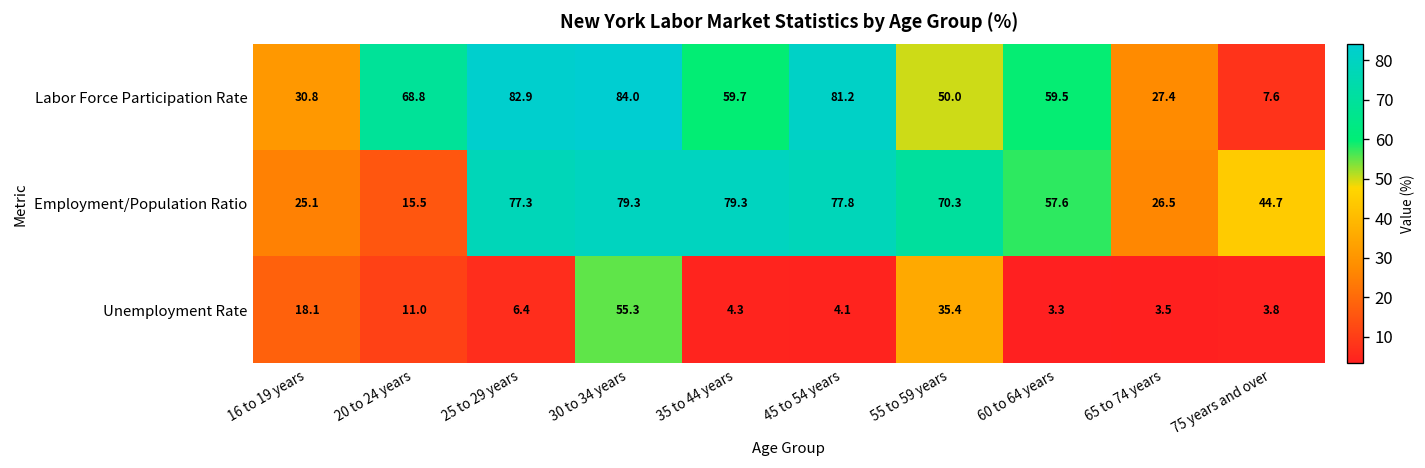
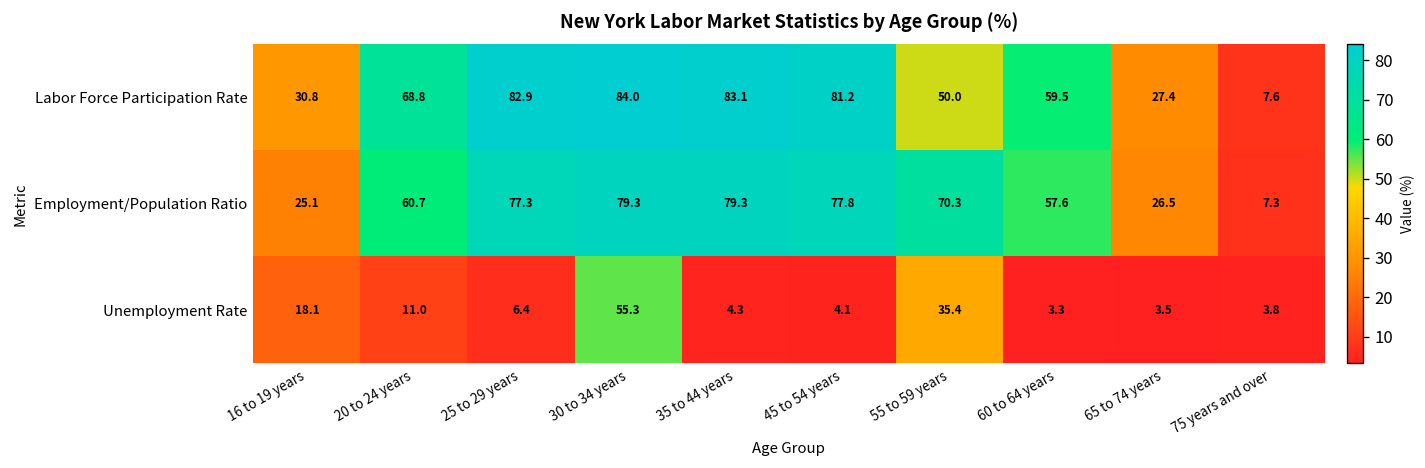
  {
    "Labor Force Participation Rate": {
      "16 to 19 years": 30.8,
      "20 to 24 years": 68.8,
      "25 to 29 years": 82.9,
      "30 to 34 years": 84.0,
-     "35 to 44 years": 59.7,
+     "35 to 44 years": 83.1,
      "45 to 54 years": 81.2,
      "55 to 59 years": 50.0,
      "60 to 64 years": 59.5,
      "65 to 74 years": 27.4,
      "75 years and over": 7.6
    },
    "Employment/Population Ratio": {
      "16 to 19 years": 25.1,
-     "20 to 24 years": 15.5,
+     "20 to 24 years": 60.7,
      "25 to 29 years": 77.3,
      "30 to 34 years": 79.3,
      "35 to 44 years": 79.3,
      "45 to 54 years": 77.8,
      "55 to 59 years": 70.3,
      "60 to 64 years": 57.6,
      "65 to 74 years": 26.5,
-     "75 years and over": 44.7
+     "75 years and over": 7.3
    },
    "Unemployment Rate": {
      "16 to 19 years": 18.1,
      "20 to 24 years": 11.0,
      "25 to 29 years": 6.4,
      "30 to 34 years": 55.3,
      "35 to 44 years": 4.3,
      "45 to 54 years": 4.1,
      "55 to 59 years": 35.4,
      "60 to 64 years": 3.3,
      "65 to 74 years": 3.5,
      "75 years and over": 3.8
    }
  }
